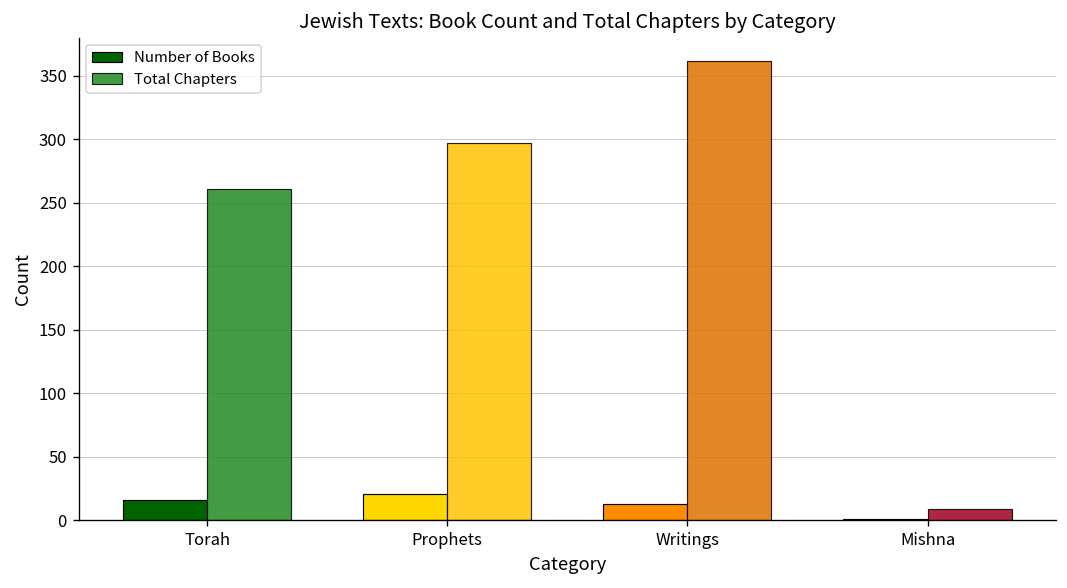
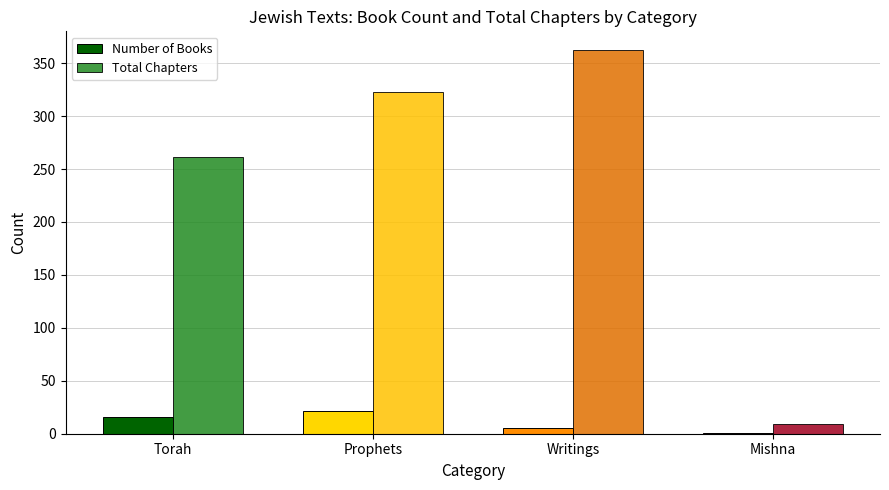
  {
    "Number of Books": {
      "Torah": 16,
      "Prophets": 21,
-     "Writings": 13
+     "Writings": 5
    },
    "Total Chapters": {
      "Torah": 261,
-     "Prophets": 297,
+     "Prophets": 323,
      "Writings": 362,
      "Mishna": 9
    }
  }
